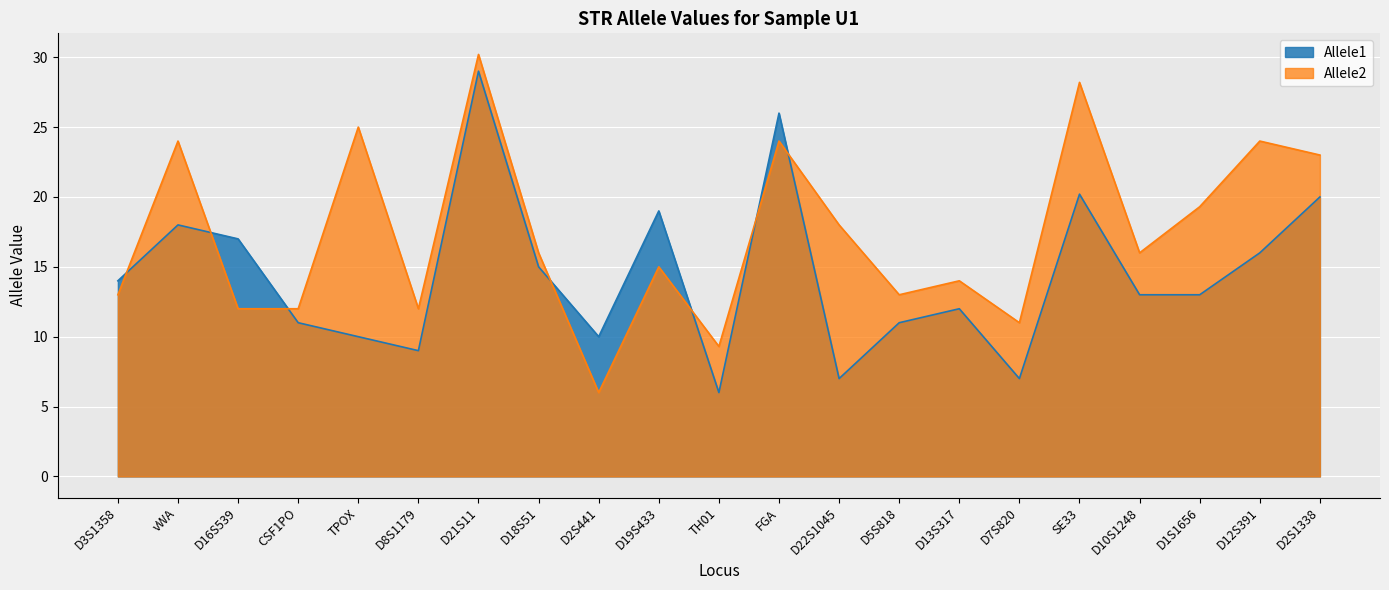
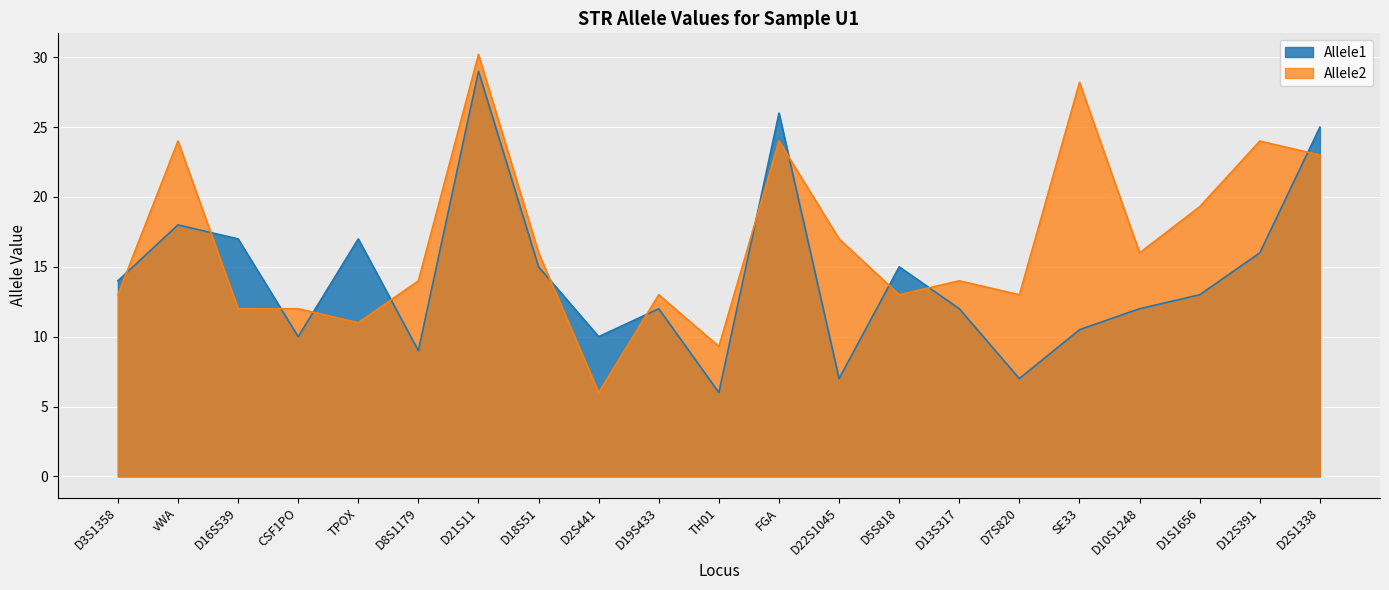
  {
    "Allele1": {
      "D3S1358": 14.0,
      "vWA": 18.0,
      "D16S539": 17.0,
-     "CSF1PO": 11,
-     "TPOX": 10,
+     "CSF1PO": 10,
+     "TPOX": 17,
      "D8S1179": 9.0,
      "D21S11": 29.0,
      "D18S51": 15.0,
      "D2S441": 10.0,
-     "D19S433": 19,
+     "D19S433": 12,
      "TH01": 6.0,
      "FGA": 26.0,
      "D22S1045": 7.0,
-     "D5S818": 11,
+     "D5S818": 15,
      "D13S317": 12.0,
      "D7S820": 7.0,
-     "SE33": 20.2,
-     "D10S1248": 13,
+     "SE33": 10.5,
+     "D10S1248": 12,
      "D1S1656": 13.0,
      "D12S391": 16.0,
-     "D2S1338": 20
+     "D2S1338": 25
    },
    "Allele2": {
      "D3S1358": 13,
      "vWA": 24,
      "D16S539": 12,
      "CSF1PO": 12,
-     "TPOX": 25,
-     "D8S1179": 12,
+     "TPOX": 11,
+     "D8S1179": 14,
      "D21S11": 30.2,
      "D18S51": 16,
      "D2S441": 6,
-     "D19S433": 15,
+     "D19S433": 13,
      "TH01": 9.3,
      "FGA": 24,
-     "D22S1045": 18,
+     "D22S1045": 17,
      "D5S818": 13,
      "D13S317": 14,
-     "D7S820": 11,
+     "D7S820": 13,
      "SE33": 28.2,
      "D10S1248": 16,
      "D1S1656": 19.3,
      "D12S391": 24,
      "D2S1338": 23
    }
  }
